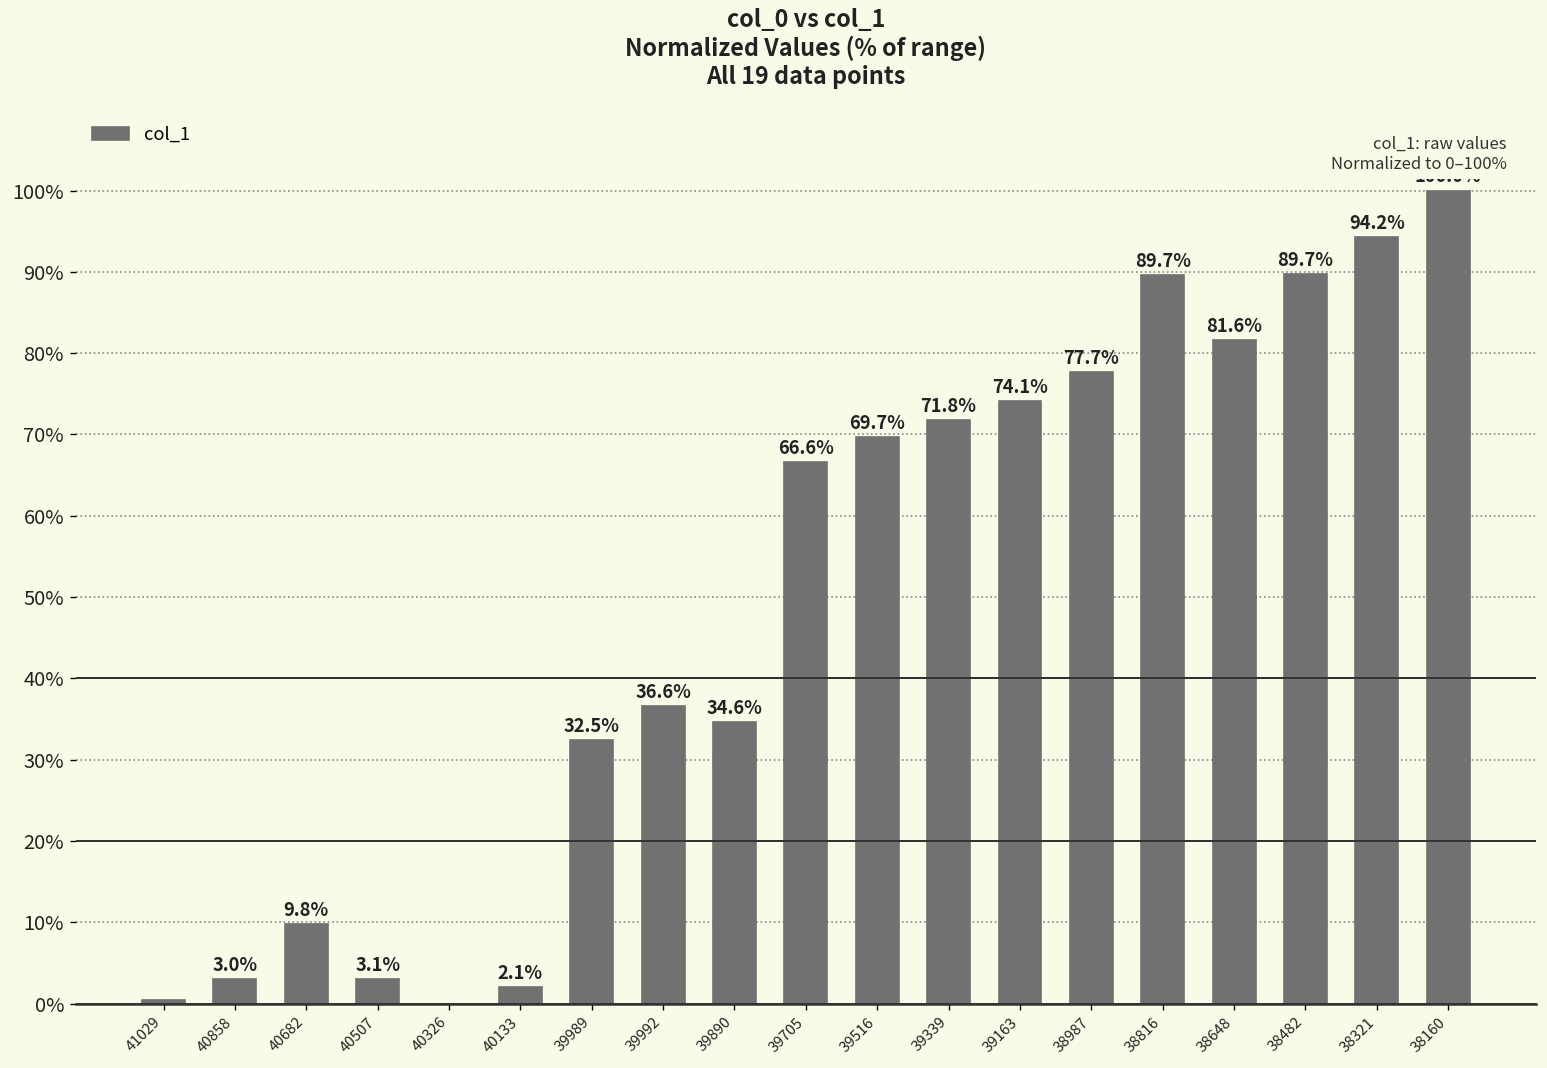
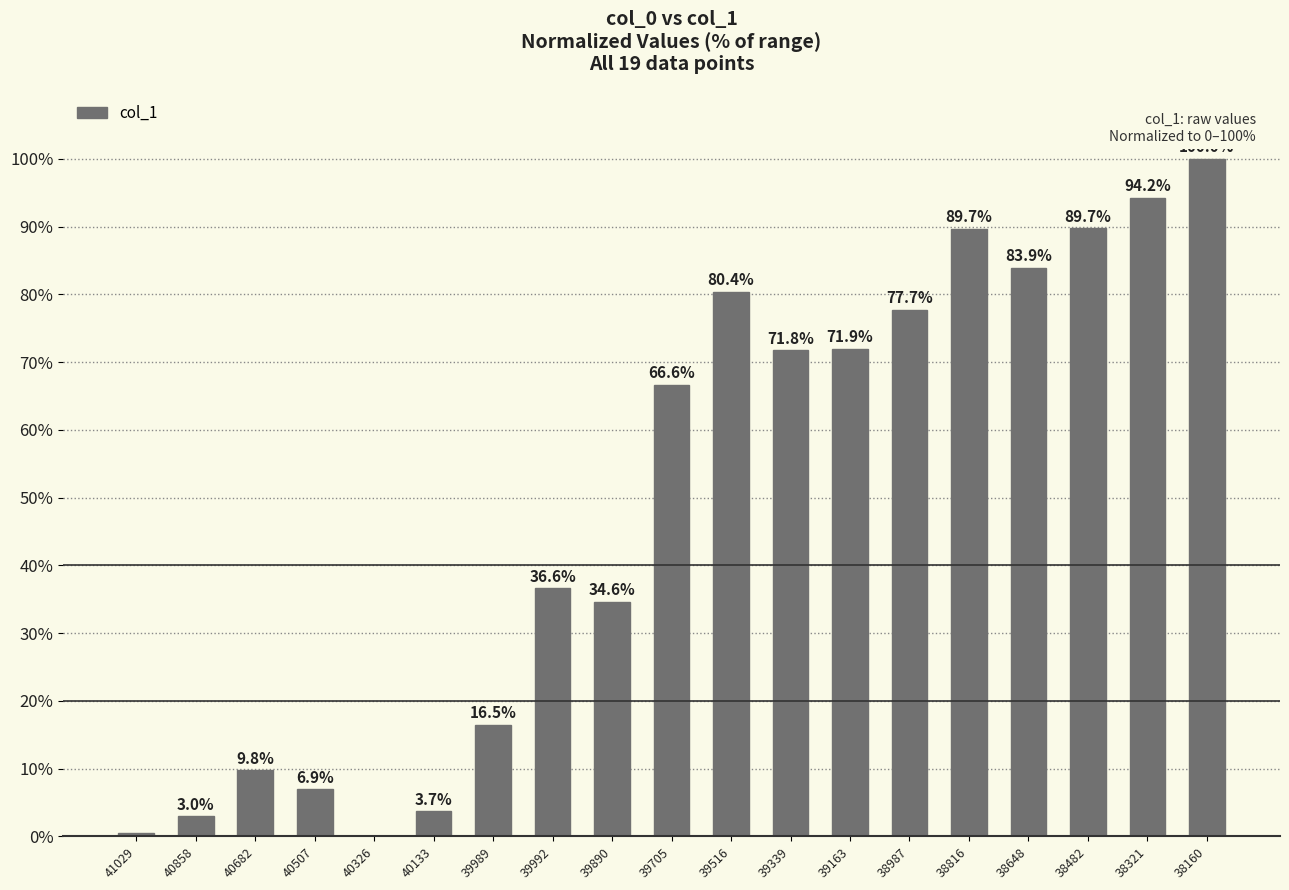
  {
    "40858": "3.0%",
    "40682": "9.8%",
-   "40507": "3.1%",
-   "40133": "2.1%",
-   "39989": "32.5%",
+   "40507": "6.9%",
+   "40133": "3.7%",
+   "39989": "16.5%",
    "39992": "36.6%",
    "39890": "34.6%",
    "39705": "66.6%",
-   "39516": "69.7%",
+   "39516": "80.4%",
    "39339": "71.8%",
-   "39163": "74.1%",
+   "39163": "71.9%",
    "38987": "77.7%",
    "38816": "89.7%",
-   "38648": "81.6%",
+   "38648": "83.9%",
    "38482": "89.7%",
    "38321": "94.2%"
  }
